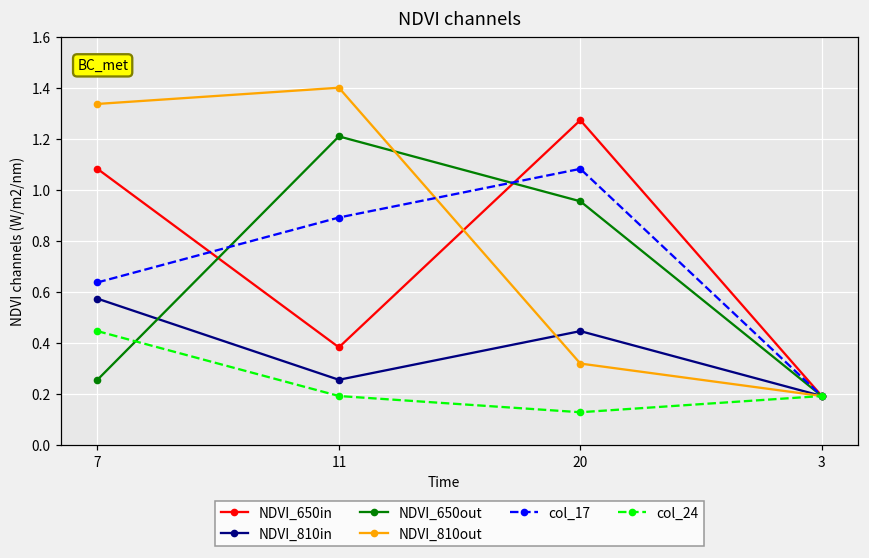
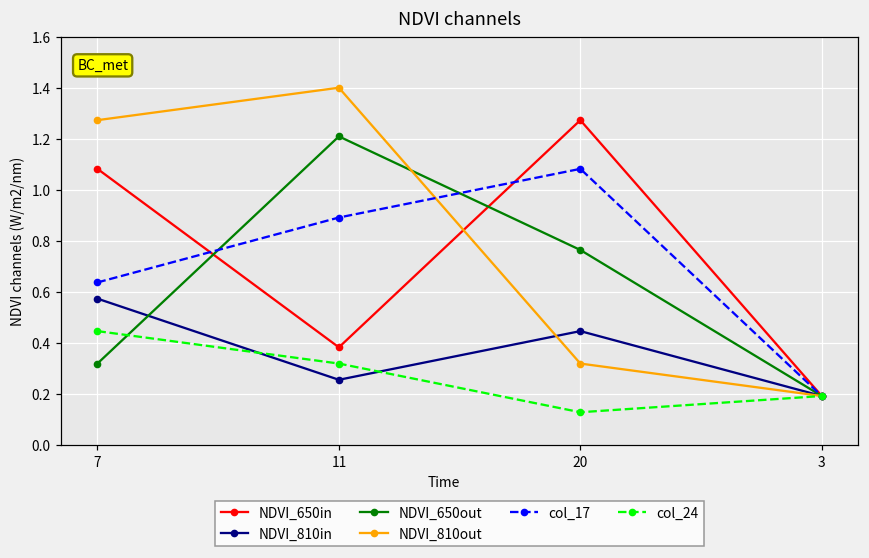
  {
    "NDVI_650in": {
      "7": 1.08,
      "11": 0.38,
      "20": 1.27
    },
    "NDVI_810in": {
      "7": 0.57,
      "11": 0.25,
      "20": 0.45
    },
    "NDVI_650out": {
-     "7": 0.25,
+     "7": 0.32,
      "11": 1.21,
-     "20": 0.95
+     "20": 0.76
    },
    "NDVI_810out": {
-     "7": 1.34,
+     "7": 1.27,
      "11": 1.40,
      "20": 0.32
    },
    "col_17": {
      "7": 0.64,
      "11": 0.89,
      "20": 1.08
    },
    "col_24": {
      "7": 0.45,
-     "11": 0.19,
+     "11": 0.32,
      "20": 0.13
    }
  }
